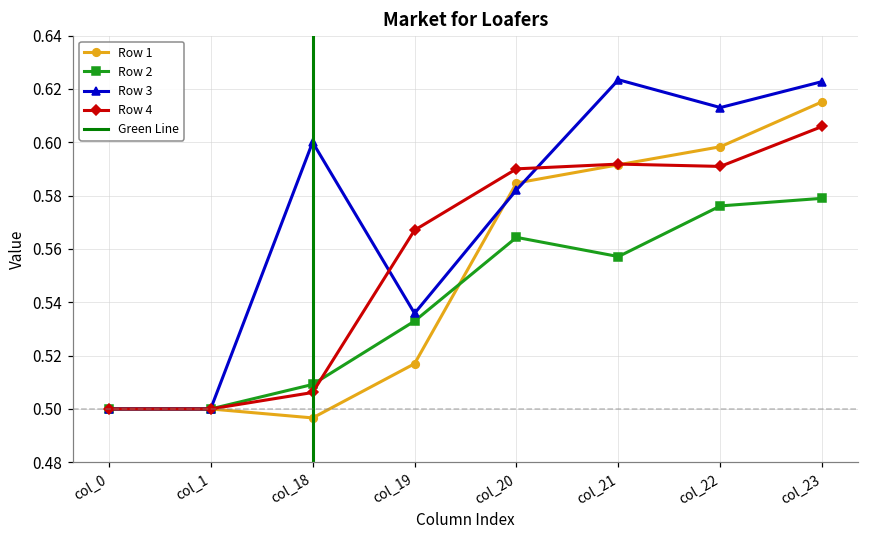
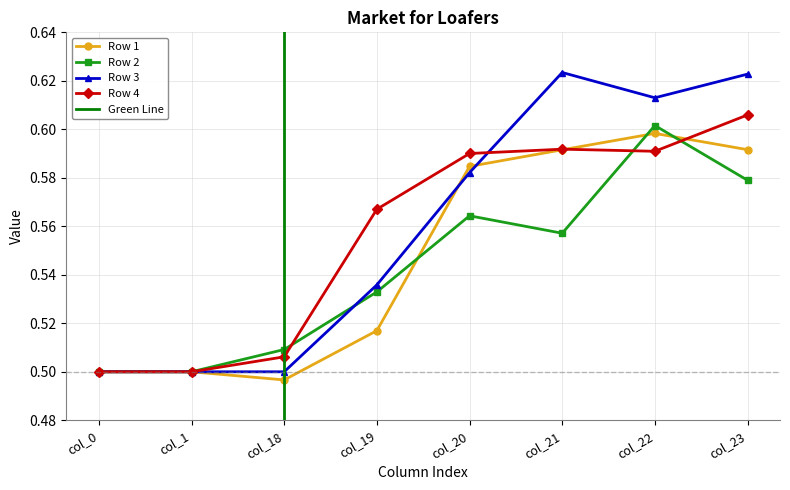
  {
    "Row 1": {
      "col_18": 0.497,
      "col_19": 0.517,
      "col_20": 0.585,
      "col_22": 0.598,
-     "col_23": 0.615
+     "col_23": 0.592
    },
    "Row 2": {
      "col_18": 0.509,
      "col_19": 0.533,
      "col_20": 0.564,
      "col_21": 0.557,
-     "col_22": 0.576,
+     "col_22": 0.602,
      "col_23": 0.579
    },
    "Row 3": {
-     "col_18": 0.6,
+     "col_18": 0.5,
      "col_19": 0.536,
      "col_20": 0.582,
      "col_21": 0.623,
      "col_22": 0.613,
      "col_23": 0.623
    },
    "Row 4": {
      "col_18": 0.506,
      "col_19": 0.567,
      "col_20": 0.590,
      "col_22": 0.591,
      "col_23": 0.606
    }
  }
